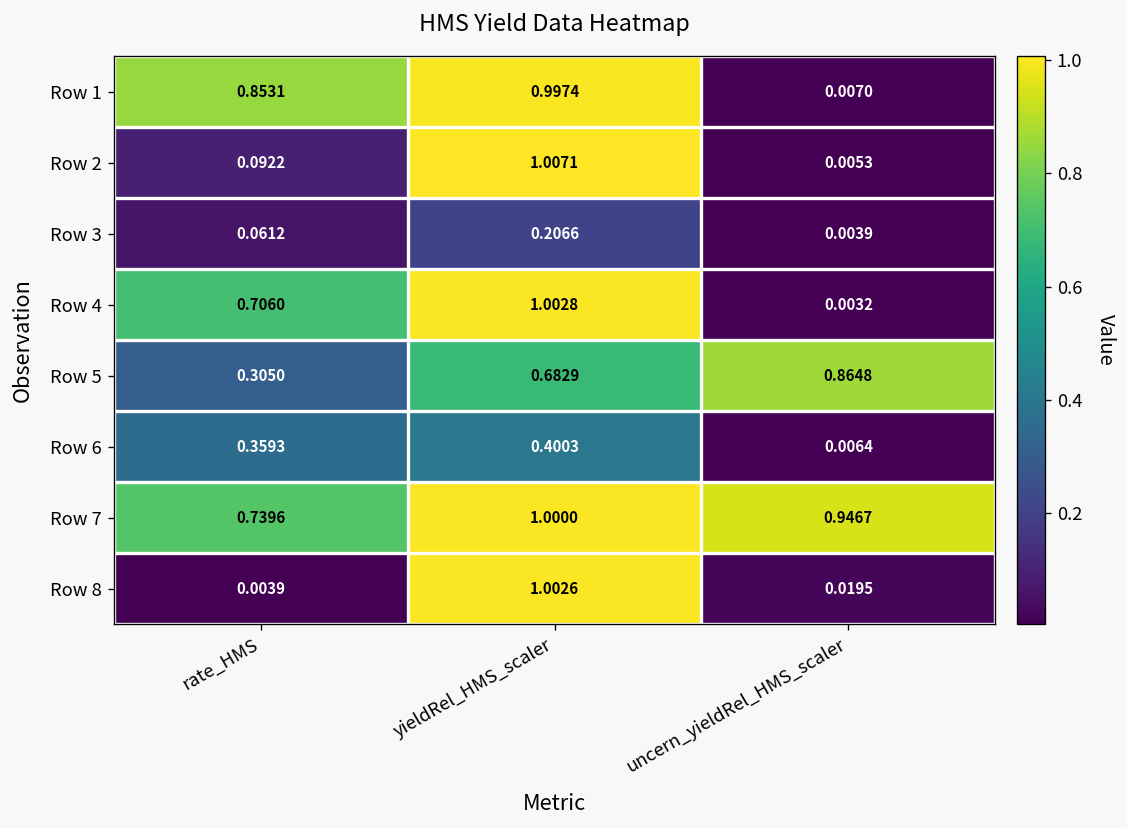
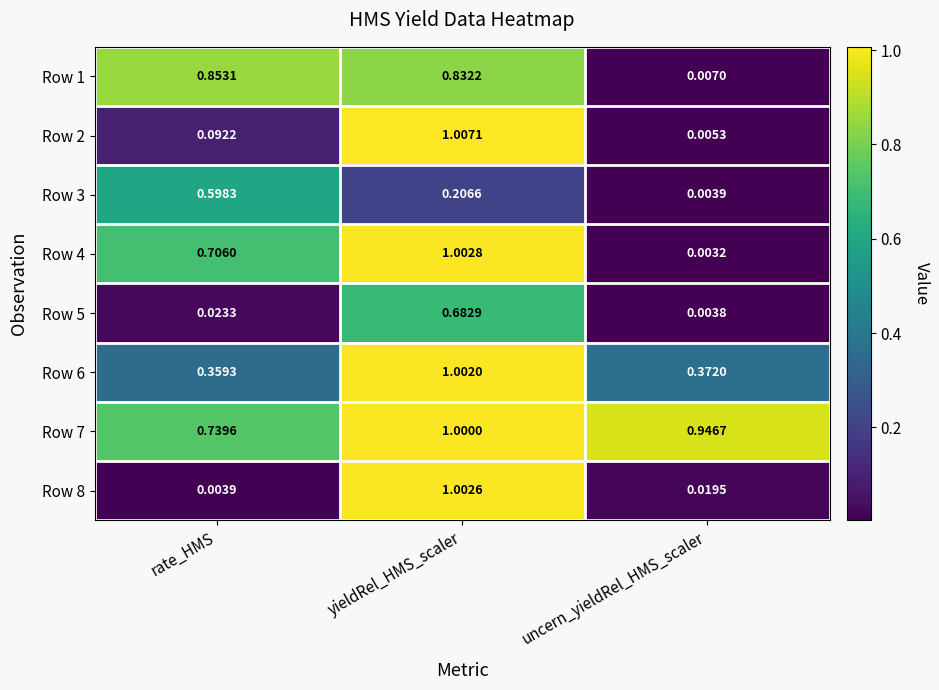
  {
    "Row 1": {
      "rate_HMS": 0.8531,
-     "yieldRel_HMS_scaler": 0.9974,
+     "yieldRel_HMS_scaler": 0.8322,
      "uncern_yieldRel_HMS_scaler": 0.0070
    },
    "Row 2": {
      "rate_HMS": 0.0922,
      "yieldRel_HMS_scaler": 1.0071,
      "uncern_yieldRel_HMS_scaler": 0.0053
    },
    "Row 3": {
-     "rate_HMS": 0.0612,
+     "rate_HMS": 0.5983,
      "yieldRel_HMS_scaler": 0.2066,
      "uncern_yieldRel_HMS_scaler": 0.0039
    },
    "Row 4": {
      "rate_HMS": 0.7060,
      "yieldRel_HMS_scaler": 1.0028,
      "uncern_yieldRel_HMS_scaler": 0.0032
    },
    "Row 5": {
-     "rate_HMS": 0.3050,
+     "rate_HMS": 0.0233,
      "yieldRel_HMS_scaler": 0.6829,
-     "uncern_yieldRel_HMS_scaler": 0.8648
+     "uncern_yieldRel_HMS_scaler": 0.0038
    },
    "Row 6": {
      "rate_HMS": 0.3593,
-     "yieldRel_HMS_scaler": 0.4003,
-     "uncern_yieldRel_HMS_scaler": 0.0064
+     "yieldRel_HMS_scaler": 1.0020,
+     "uncern_yieldRel_HMS_scaler": 0.3720
    },
    "Row 7": {
      "rate_HMS": 0.7396,
      "yieldRel_HMS_scaler": 1.0000,
      "uncern_yieldRel_HMS_scaler": 0.9467
    },
    "Row 8": {
      "rate_HMS": 0.0039,
      "yieldRel_HMS_scaler": 1.0026,
      "uncern_yieldRel_HMS_scaler": 0.0195
    }
  }
